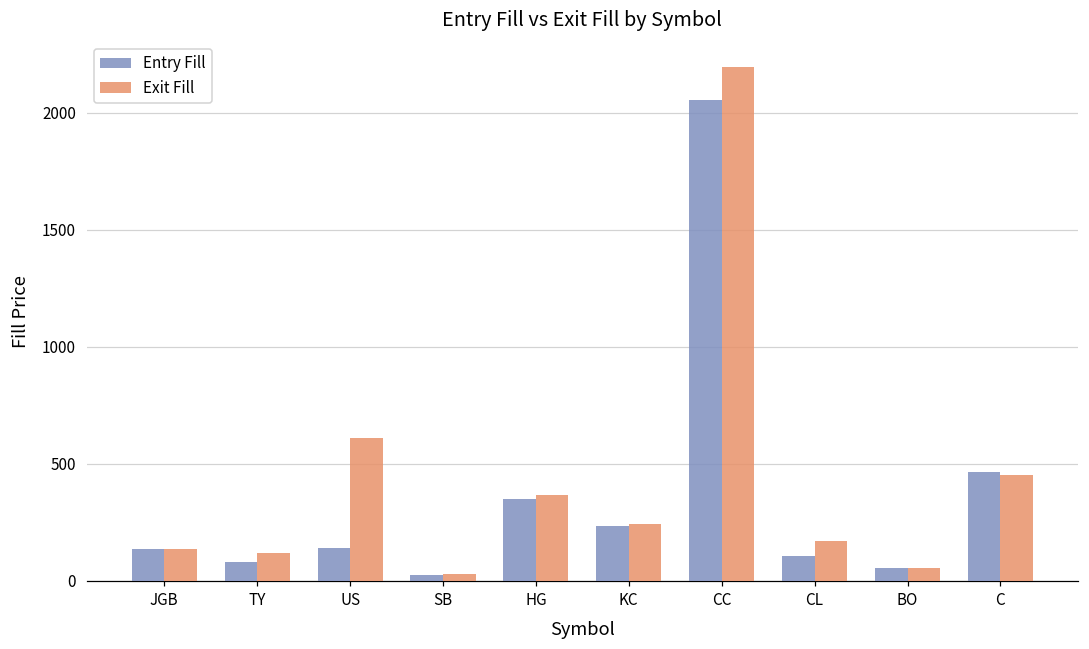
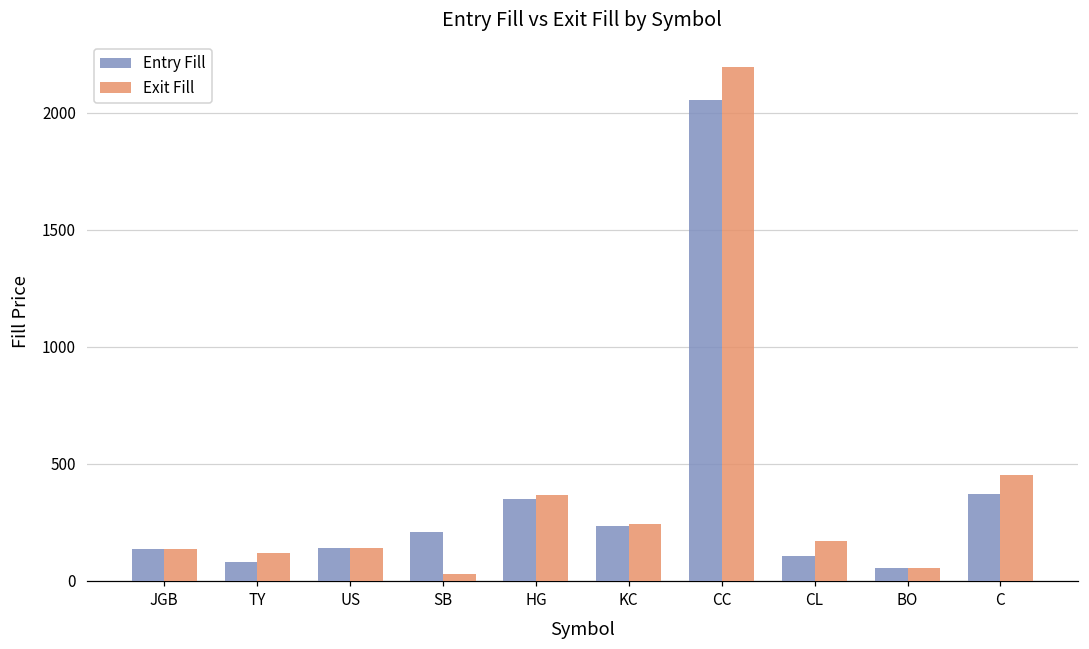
  {
    "Entry Fill": {
      "JGB": 140,
      "TY": 80,
      "US": 140,
-     "SB": 30,
+     "SB": 210,
      "HG": 350,
      "KC": 230,
      "CC": 2050,
      "CL": 110,
      "BO": 60,
-     "C": 470
+     "C": 370
    },
    "Exit Fill": {
      "JGB": 140,
      "TY": 120,
-     "US": 610,
+     "US": 140,
      "SB": 30,
      "HG": 370,
      "KC": 240,
      "CC": 2190,
      "CL": 170,
      "BO": 60,
      "C": 450
    }
  }
